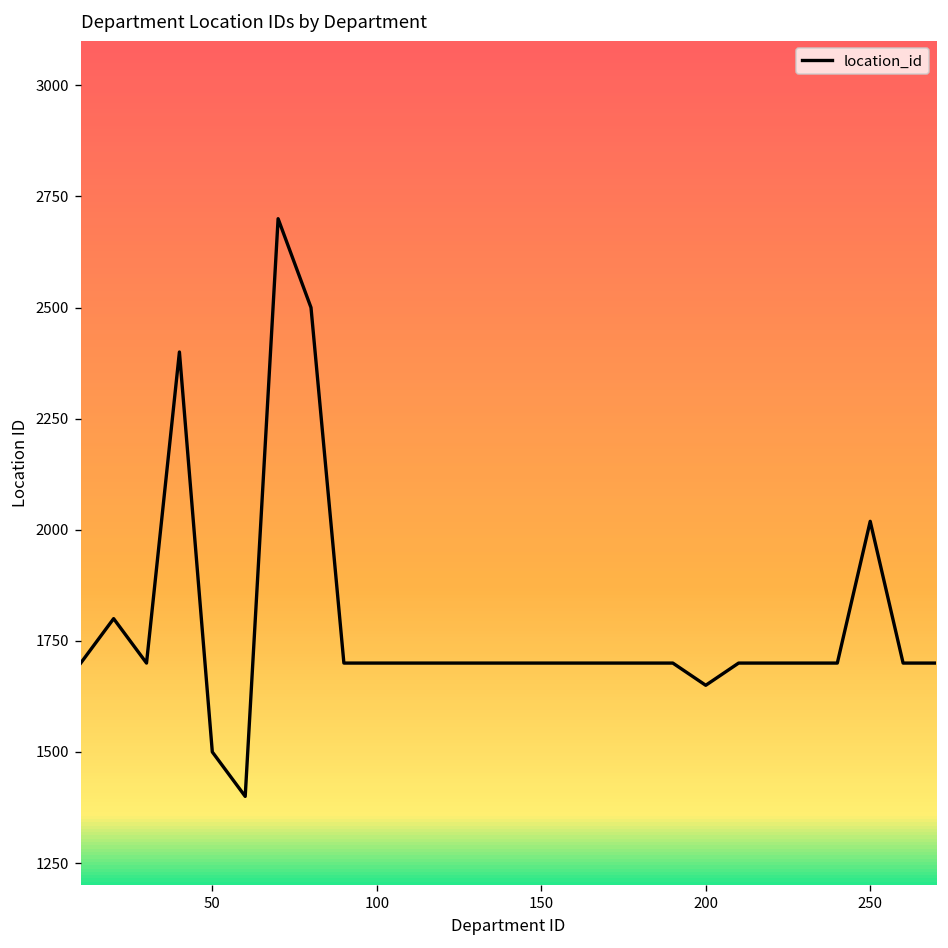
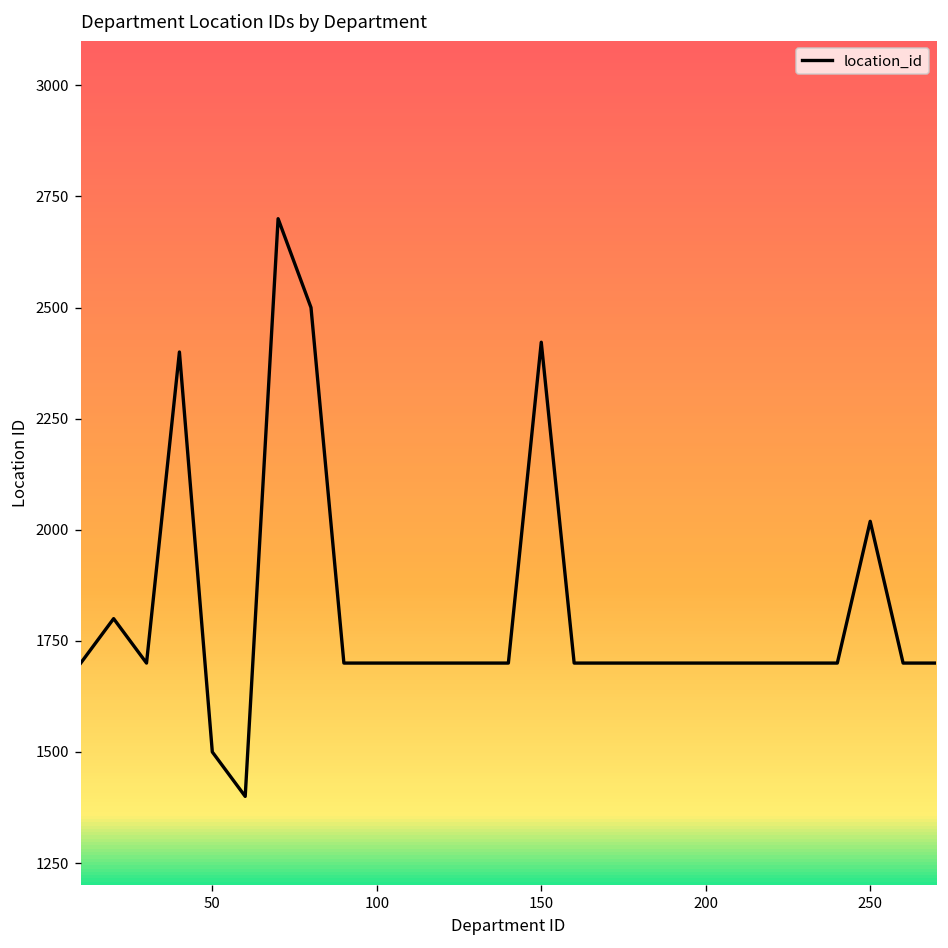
  {
    "50": 1500,
    "100": 1700,
-   "150": 1700,
-   "200": 1650,
+   "150": 2420,
+   "200": 1700,
    "250": 2020
  }
